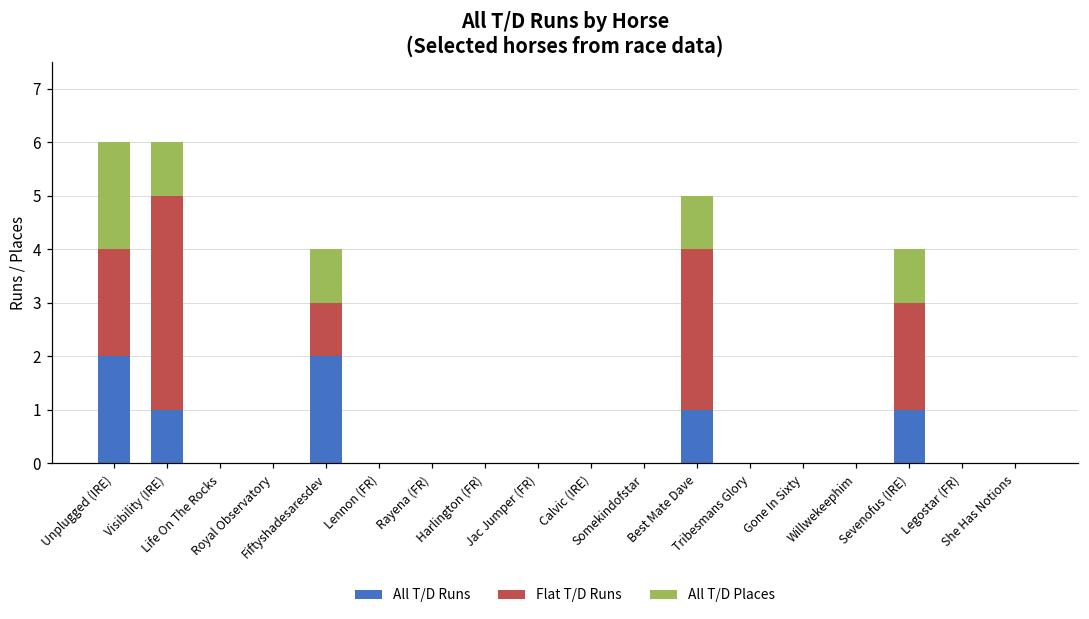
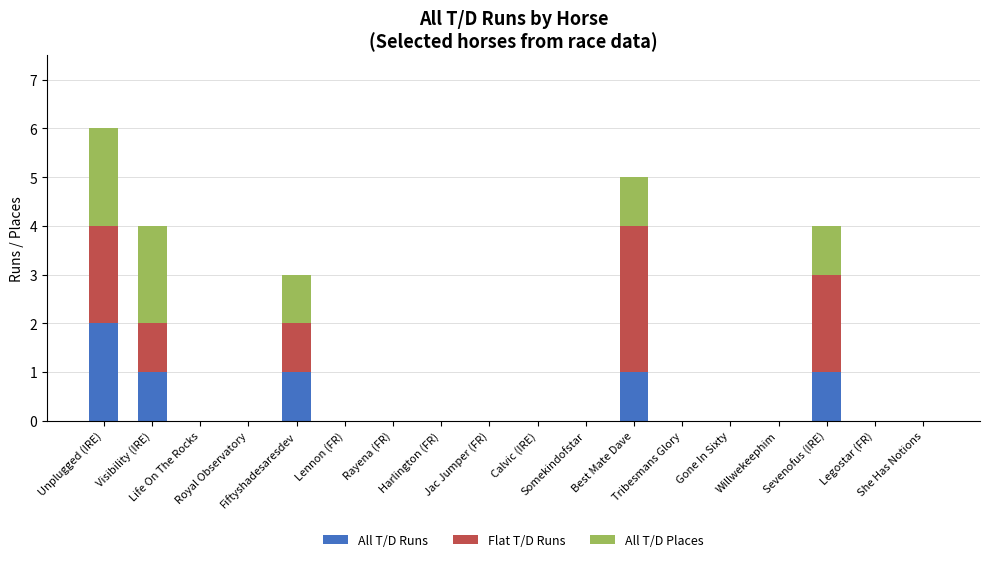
  {
    "All T/D Runs": {
      "Unplugged (IRE)": 2,
      "Visibility (IRE)": 1,
      "Life On The Rocks": 0,
      "Royal Observatory": 0,
-     "Fiftyshadesaresdev": 2,
+     "Fiftyshadesaresdev": 1,
      "Lennon (FR)": 0,
      "Rayena (FR)": 0,
      "Harlington (FR)": 0,
      "Jac Jumper (FR)": 0,
      "Calvic (IRE)": 0,
      "Somekindofstar": 0,
      "Best Mate Dave": 1,
      "Tribesmans Glory": 0,
      "Gone In Sixty": 0,
      "Willwekeephim": 0,
      "Sevenofus (IRE)": 1,
      "Legostar (FR)": 0,
      "She Has Notions": 0
    },
    "Flat T/D Runs": {
      "Unplugged (IRE)": 2,
-     "Visibility (IRE)": 4,
+     "Visibility (IRE)": 1,
      "Life On The Rocks": 0,
      "Royal Observatory": 0,
      "Fiftyshadesaresdev": 1,
      "Lennon (FR)": 0,
      "Rayena (FR)": 0,
      "Harlington (FR)": 0,
      "Jac Jumper (FR)": 0,
      "Calvic (IRE)": 0,
      "Somekindofstar": 0,
      "Best Mate Dave": 3,
      "Tribesmans Glory": 0,
      "Gone In Sixty": 0,
      "Willwekeephim": 0,
      "Sevenofus (IRE)": 2,
      "Legostar (FR)": 0,
      "She Has Notions": 0
    },
    "All T/D Places": {
      "Unplugged (IRE)": 2,
-     "Visibility (IRE)": 1,
+     "Visibility (IRE)": 2,
      "Life On The Rocks": 0,
      "Royal Observatory": 0,
      "Fiftyshadesaresdev": 1,
      "Lennon (FR)": 0,
      "Rayena (FR)": 0,
      "Harlington (FR)": 0,
      "Jac Jumper (FR)": 0,
      "Calvic (IRE)": 0,
      "Somekindofstar": 0,
      "Best Mate Dave": 1,
      "Tribesmans Glory": 0,
      "Gone In Sixty": 0,
      "Willwekeephim": 0,
      "Sevenofus (IRE)": 1,
      "Legostar (FR)": 0,
      "She Has Notions": 0
    }
  }
